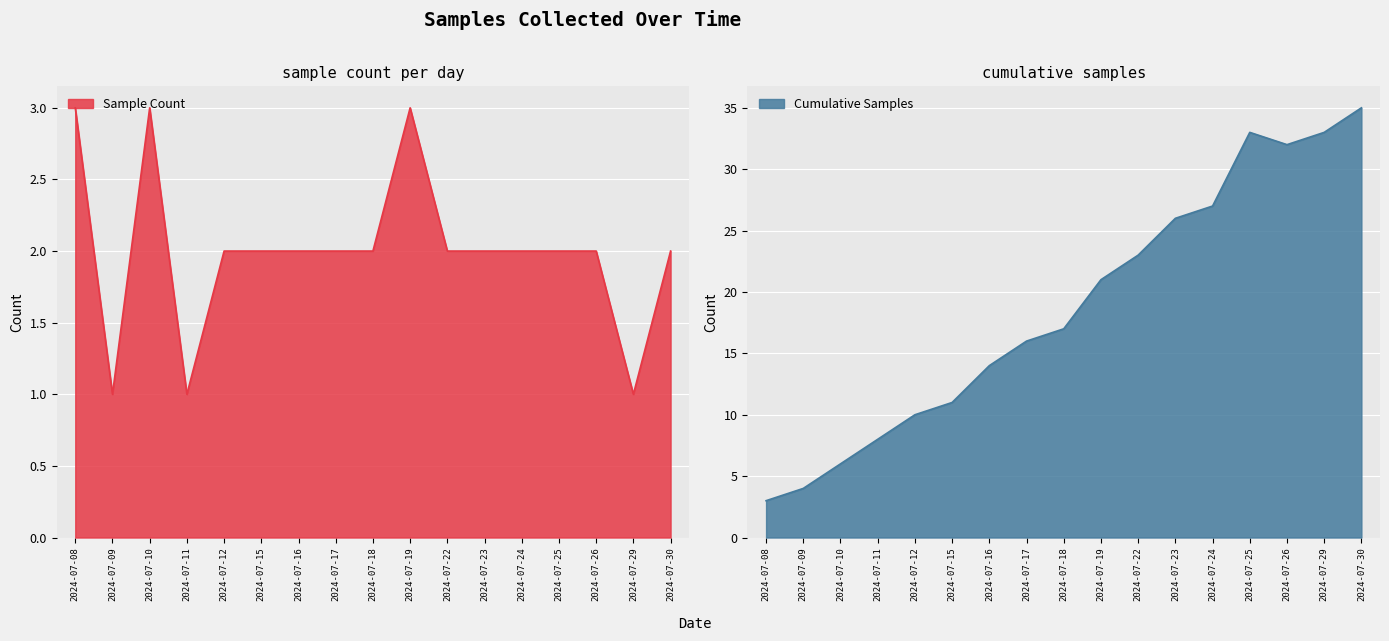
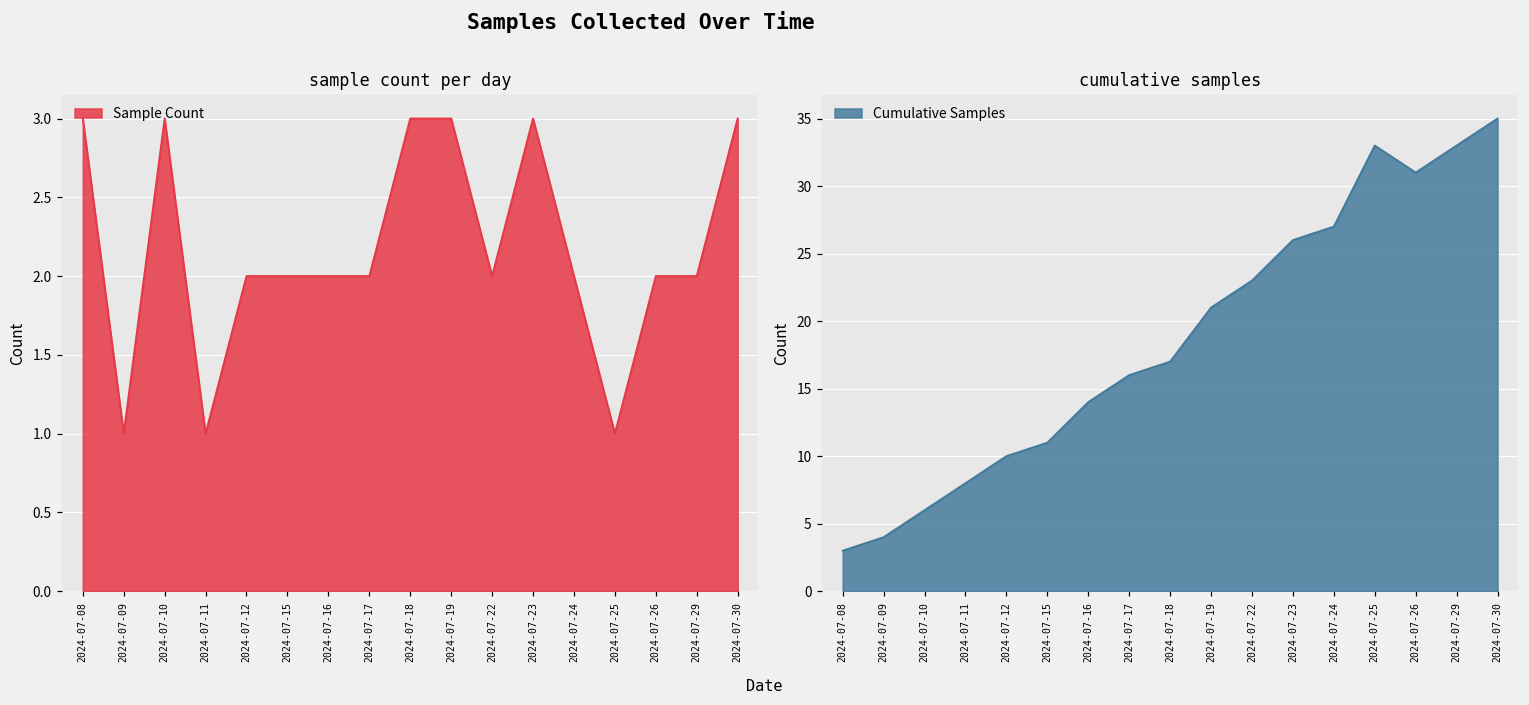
  {
    "sample count per day": {
      "2024-07-08": 3,
      "2024-07-09": 1,
      "2024-07-10": 3,
      "2024-07-11": 1,
      "2024-07-12": 2,
      "2024-07-15": 2,
      "2024-07-16": 2,
      "2024-07-17": 2,
-     "2024-07-18": 2,
+     "2024-07-18": 3,
      "2024-07-19": 3,
      "2024-07-22": 2,
-     "2024-07-23": 2,
+     "2024-07-23": 3,
      "2024-07-24": 2,
-     "2024-07-25": 2,
+     "2024-07-25": 1,
      "2024-07-26": 2,
-     "2024-07-29": 1,
-     "2024-07-30": 2
+     "2024-07-29": 2,
+     "2024-07-30": 3
    },
    "cumulative samples": {
      "2024-07-08": 3,
      "2024-07-09": 4,
      "2024-07-10": 6,
      "2024-07-11": 8,
      "2024-07-12": 10,
      "2024-07-15": 11,
      "2024-07-16": 14,
      "2024-07-17": 16,
      "2024-07-18": 17,
      "2024-07-19": 21,
      "2024-07-22": 23,
      "2024-07-23": 26,
      "2024-07-24": 27,
      "2024-07-25": 33,
-     "2024-07-26": 32,
+     "2024-07-26": 31,
      "2024-07-29": 33,
      "2024-07-30": 35
    }
  }
